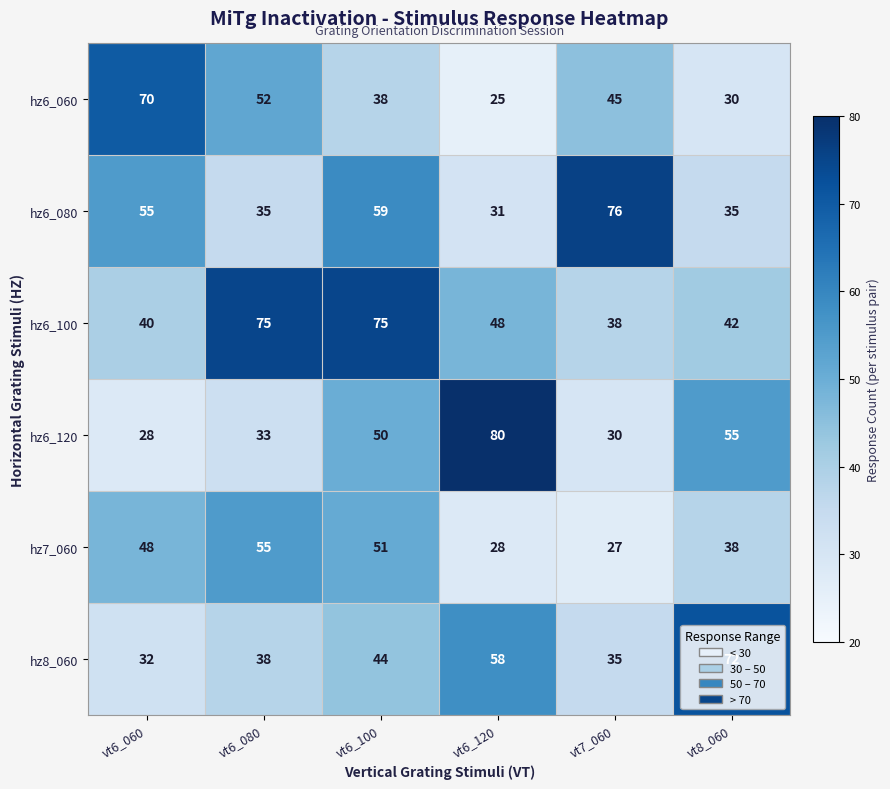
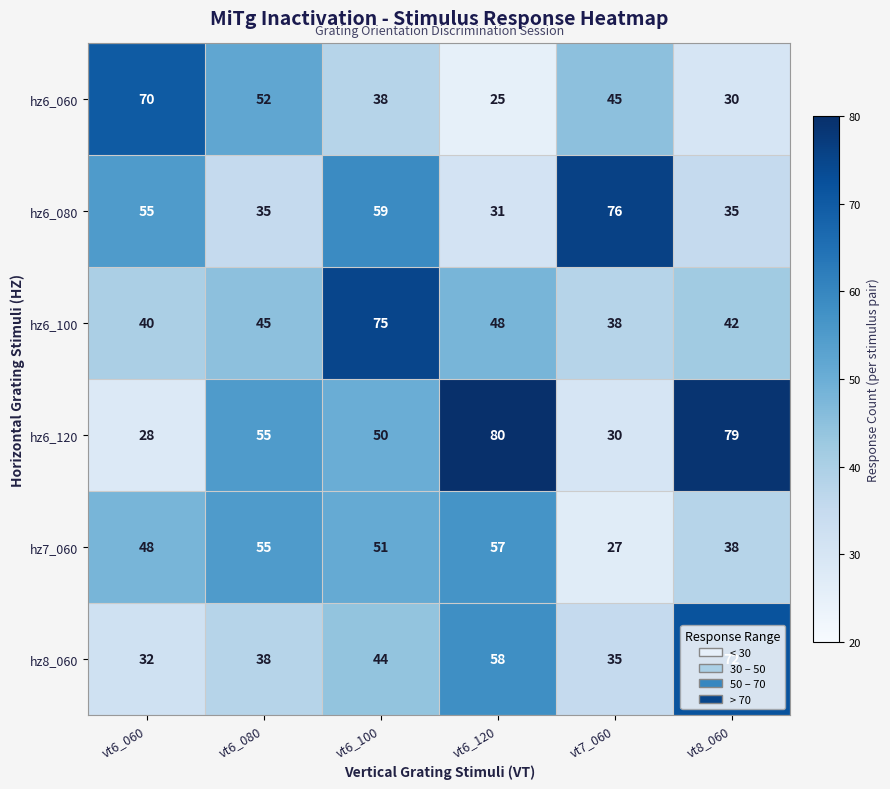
  {
    "hz6_060": {
      "vt6_060": 70,
      "vt6_080": 52,
      "vt6_100": 38,
      "vt6_120": 25,
      "vt7_060": 45,
      "vt8_060": 30
    },
    "hz6_080": {
      "vt6_060": 55,
      "vt6_080": 35,
      "vt6_100": 59,
      "vt6_120": 31,
      "vt7_060": 76,
      "vt8_060": 35
    },
    "hz6_100": {
      "vt6_060": 40,
-     "vt6_080": 75,
+     "vt6_080": 45,
      "vt6_100": 75,
      "vt6_120": 48,
      "vt7_060": 38,
      "vt8_060": 42
    },
    "hz6_120": {
      "vt6_060": 28,
-     "vt6_080": 33,
+     "vt6_080": 55,
      "vt6_100": 50,
      "vt6_120": 80,
      "vt7_060": 30,
-     "vt8_060": 55
+     "vt8_060": 79
    },
    "hz7_060": {
      "vt6_060": 48,
      "vt6_080": 55,
      "vt6_100": 51,
-     "vt6_120": 28,
+     "vt6_120": 57,
      "vt7_060": 27,
      "vt8_060": 38
    },
    "hz8_060": {
      "vt6_060": 32,
      "vt6_080": 38,
      "vt6_100": 44,
      "vt6_120": 58,
      "vt7_060": 35
    }
  }
